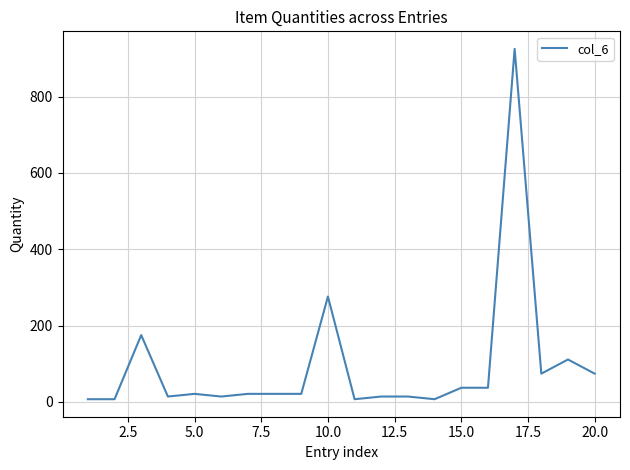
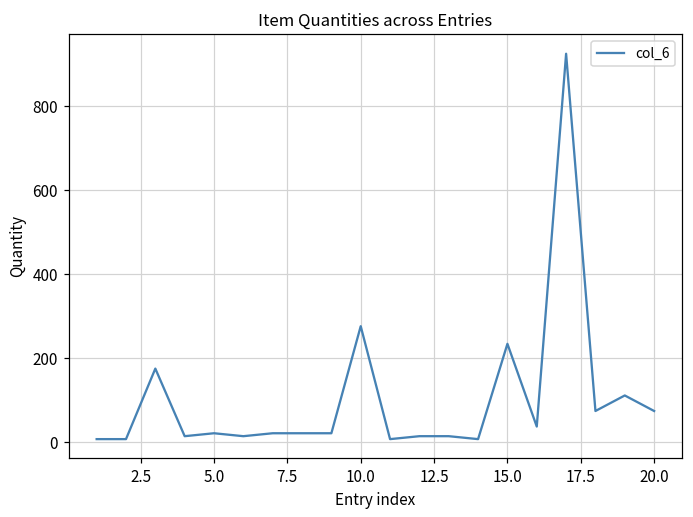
  {
    "5.0": 20,
    "10.0": 280,
-   "15.0": 40,
+   "15.0": 230,
    "20.0": 70
  }
